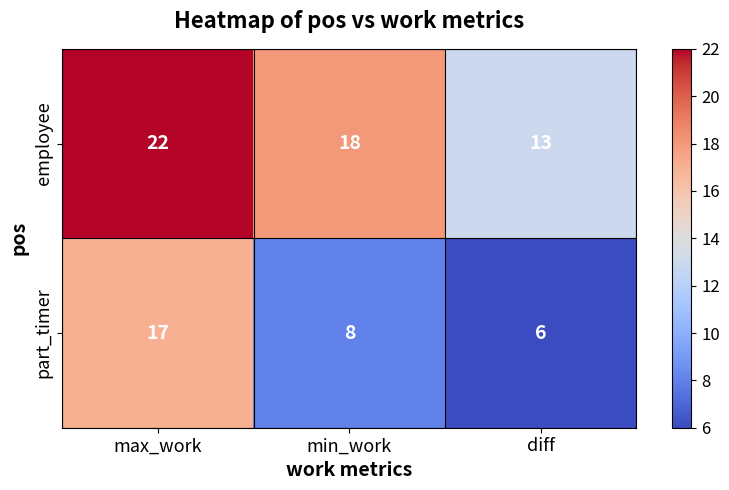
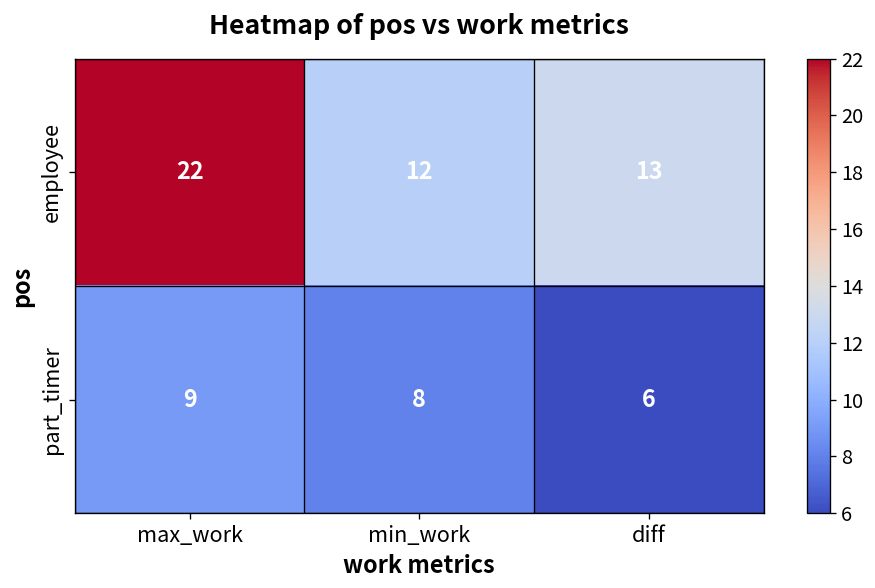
  {
    "employee": {
      "max_work": 22,
-     "min_work": 18,
+     "min_work": 12,
      "diff": 13
    },
    "part_timer": {
-     "max_work": 17,
+     "max_work": 9,
      "min_work": 8,
      "diff": 6
    }
  }
